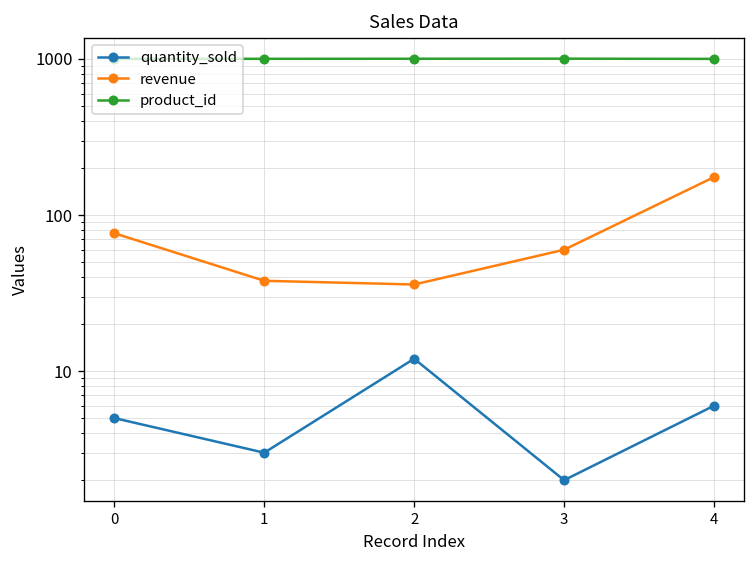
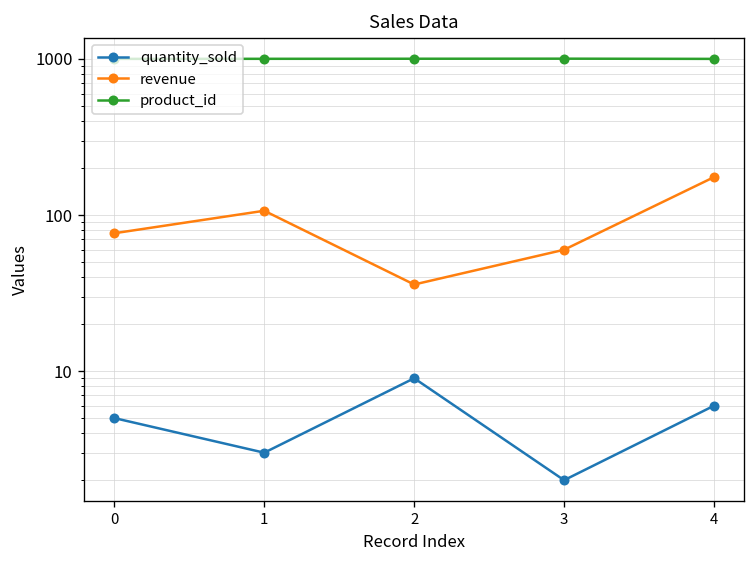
  {
    "quantity_sold": {
      "0": 5,
      "1": 3,
-     "2": 12,
+     "2": 9,
      "3": 2,
      "4": 6
    },
    "revenue": {
      "0": 80,
-     "1": 38,
+     "1": 110,
      "2": 36,
      "3": 60,
      "4": 170
    },
    "product_id": {
      "1": 1000,
      "2": 1000,
      "3": 1000,
      "4": 1000
    }
  }
